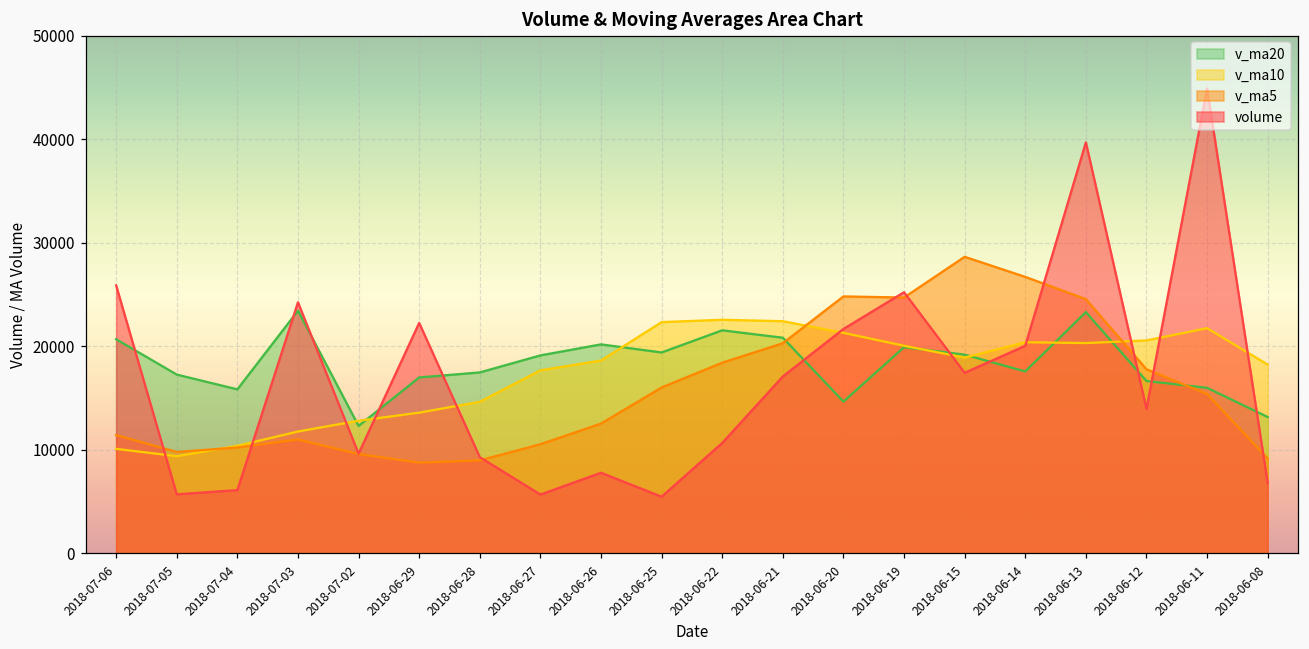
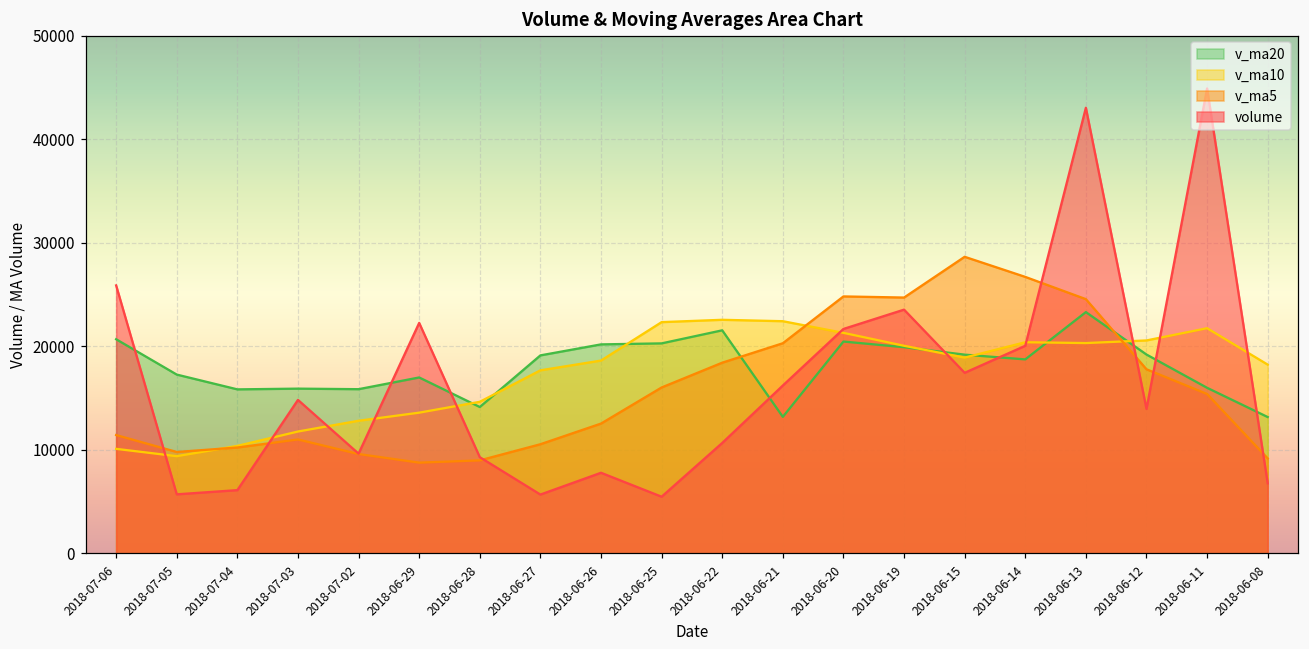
  {
    "v_ma20": {
      "2018-07-06": 21000,
      "2018-07-05": 17000,
      "2018-07-04": 16000,
-     "2018-07-03": 23000,
-     "2018-07-02": 12000,
+     "2018-07-03": 16000,
+     "2018-07-02": 16000,
      "2018-06-29": 17000,
-     "2018-06-28": 17000,
+     "2018-06-28": 14000,
      "2018-06-27": 19000,
      "2018-06-26": 20000,
-     "2018-06-25": 19000,
+     "2018-06-25": 20000,
      "2018-06-22": 22000,
-     "2018-06-21": 21000,
-     "2018-06-20": 15000,
+     "2018-06-21": 13000,
+     "2018-06-20": 20000,
      "2018-06-15": 19000,
-     "2018-06-14": 18000,
+     "2018-06-14": 19000,
      "2018-06-13": 23000,
-     "2018-06-12": 17000,
+     "2018-06-12": 19000,
      "2018-06-11": 16000,
      "2018-06-08": 13000
    },
    "volume": {
      "2018-07-06": 26000,
      "2018-07-05": 6000,
      "2018-07-04": 6000,
-     "2018-07-03": 24000,
+     "2018-07-03": 15000,
      "2018-06-29": 22000,
      "2018-06-28": 9000,
      "2018-06-27": 6000,
      "2018-06-26": 8000,
      "2018-06-25": 5000,
      "2018-06-22": 11000,
-     "2018-06-21": 17000,
+     "2018-06-21": 16000,
      "2018-06-20": 22000,
-     "2018-06-19": 25000,
+     "2018-06-19": 24000,
      "2018-06-15": 17000,
      "2018-06-14": 20000,
-     "2018-06-13": 40000,
+     "2018-06-13": 43000,
      "2018-06-12": 14000,
      "2018-06-08": 7000
    }
  }
